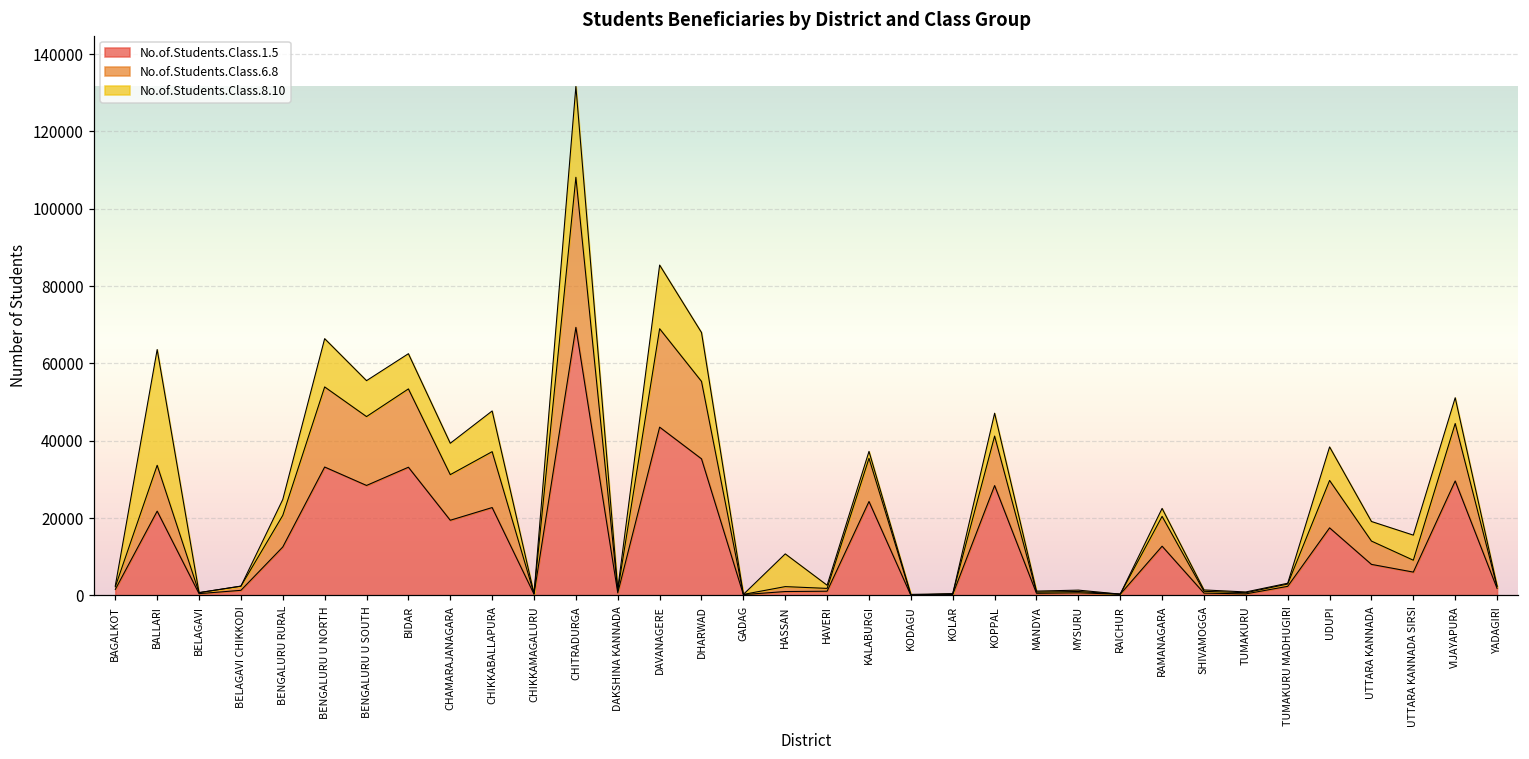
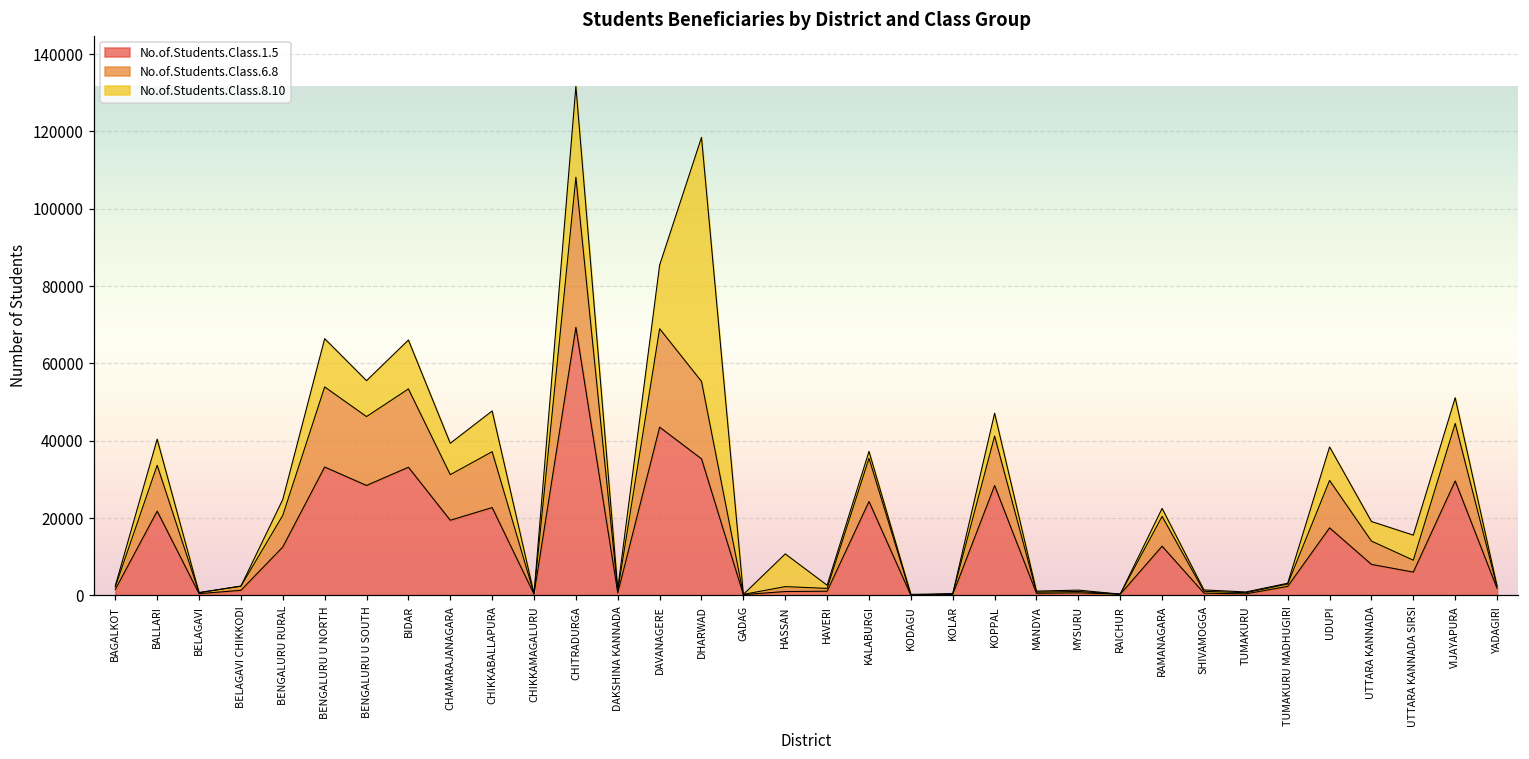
  {
    "No.of.Students.Class.8.10": {
-     "BALLARI": 30000,
+     "BALLARI": 7000,
      "BENGALURU RURAL": 4000,
      "BENGALURU U NORTH": 12000,
      "BENGALURU U SOUTH": 9000,
-     "BIDAR": 9000,
+     "BIDAR": 13000,
      "CHAMARAJANAGARA": 8000,
      "CHIKKABALLAPURA": 11000,
      "CHITRADURGA": 23000,
      "DAVANAGERE": 16000,
-     "DHARWAD": 13000,
+     "DHARWAD": 63000,
      "HASSAN": 8000,
      "HAVERI": 1000,
      "KALABURGI": 2000,
      "KOPPAL": 6000,
      "RAMANAGARA": 2000,
      "UDUPI": 9000,
      "UTTARA KANNADA": 5000,
      "UTTARA KANNADA SIRSI": 6000,
      "VIJAYAPURA": 7000
    }
  }
